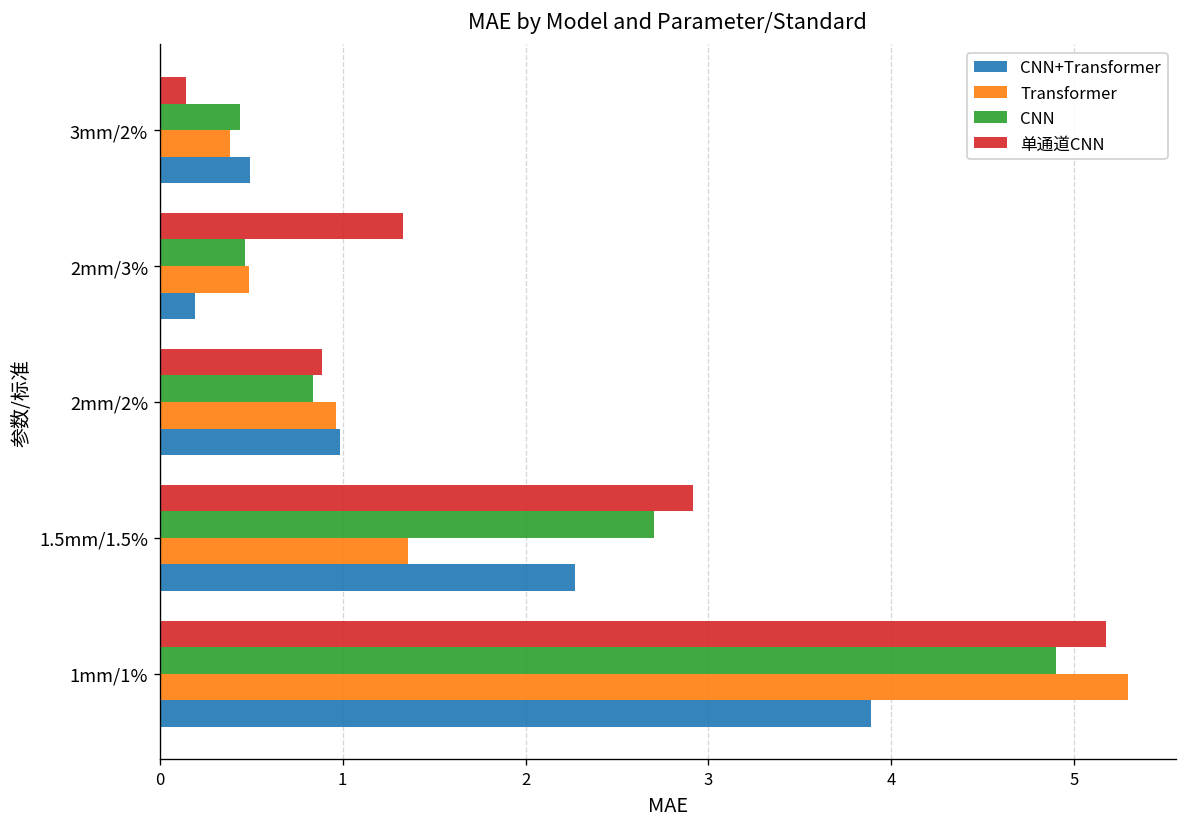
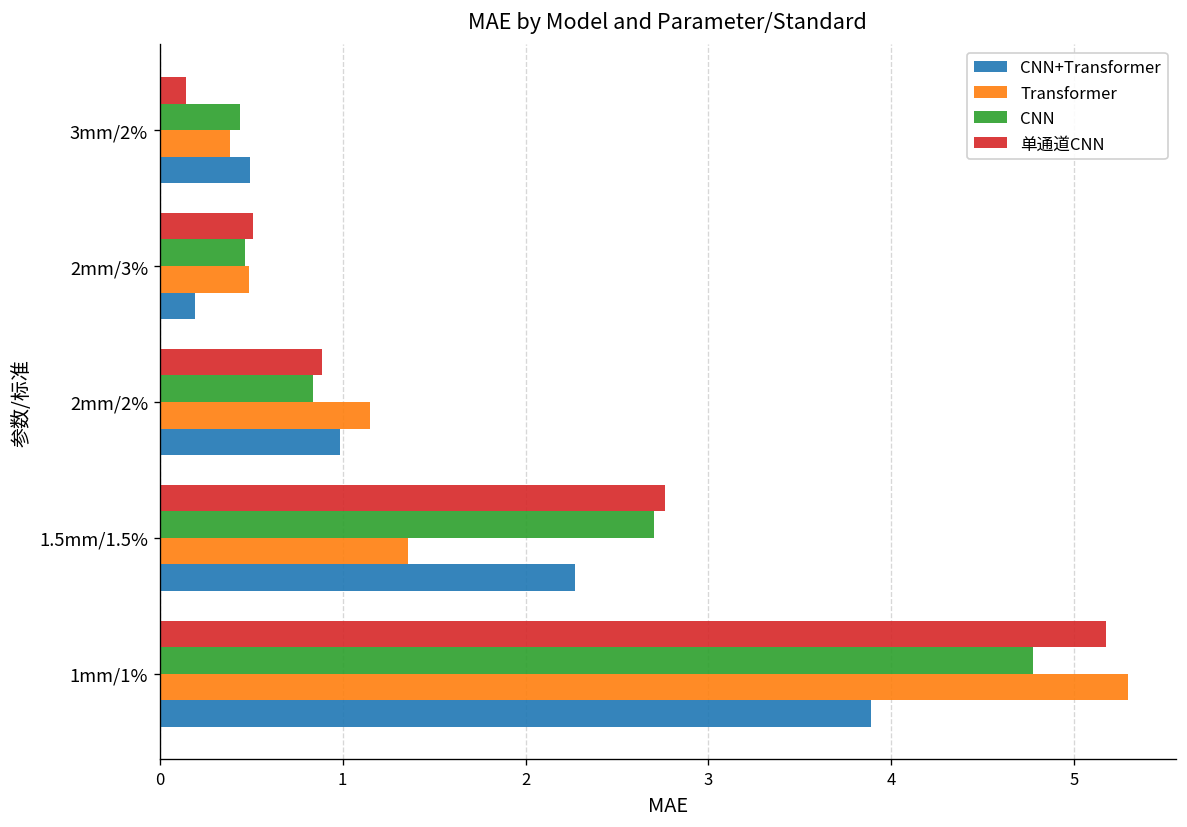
  {
    "CNN+Transformer": {
      "3mm/2%": 0.50,
      "2mm/3%": 0.19,
      "2mm/2%": 0.99,
      "1.5mm/1.5%": 2.27,
      "1mm/1%": 3.89
    },
    "Transformer": {
      "3mm/2%": 0.38,
      "2mm/3%": 0.49,
-     "2mm/2%": 0.96,
+     "2mm/2%": 1.15,
      "1.5mm/1.5%": 1.36,
      "1mm/1%": 5.29
    },
    "CNN": {
      "3mm/2%": 0.44,
      "2mm/3%": 0.47,
      "2mm/2%": 0.84,
      "1.5mm/1.5%": 2.70,
-     "1mm/1%": 4.90
+     "1mm/1%": 4.77
    },
    "单通道CNN": {
      "3mm/2%": 0.15,
-     "2mm/3%": 1.33,
+     "2mm/3%": 0.51,
      "2mm/2%": 0.89,
-     "1.5mm/1.5%": 2.91,
+     "1.5mm/1.5%": 2.76,
      "1mm/1%": 5.17
    }
  }
